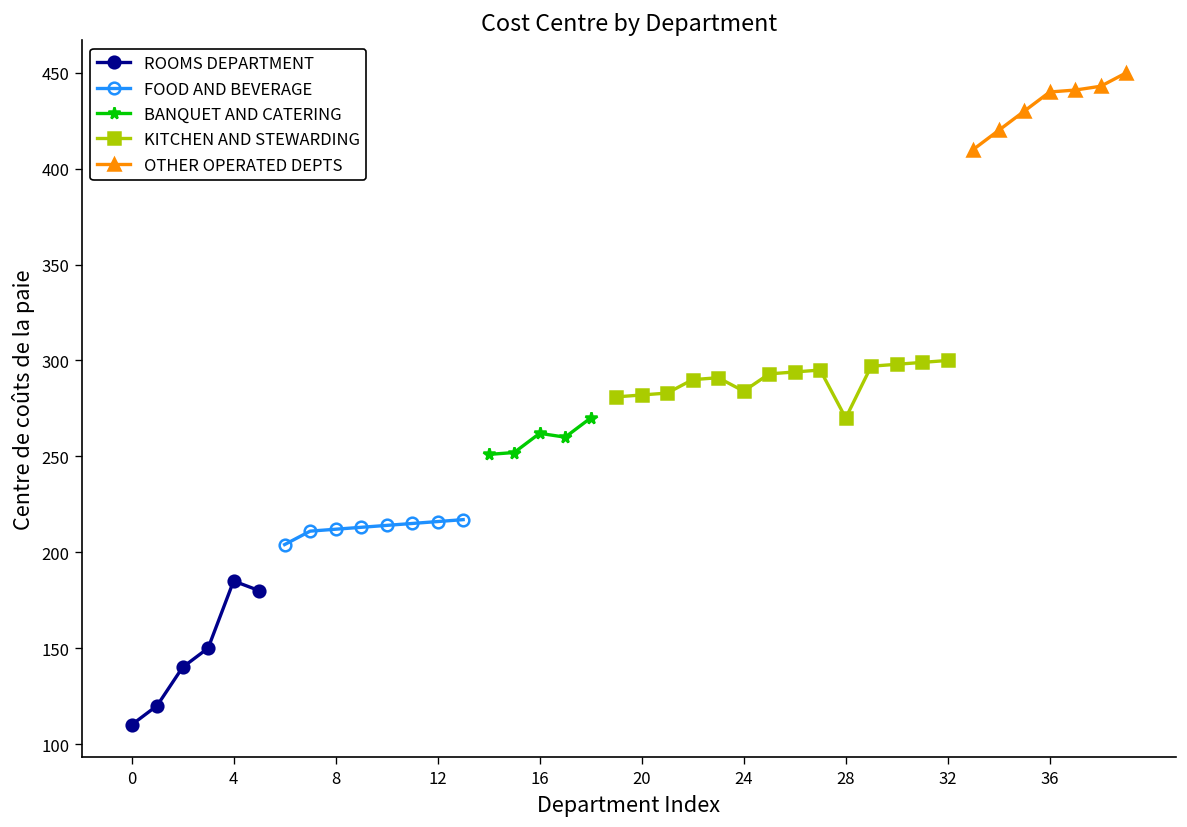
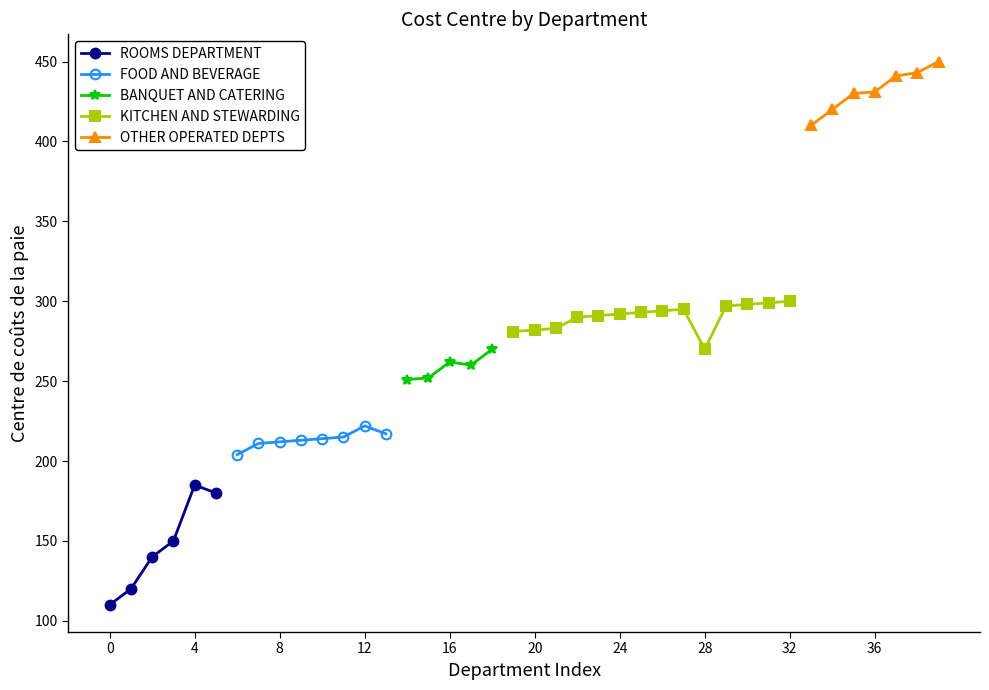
  {
    "ROOMS DEPARTMENT": {
      "0": 110,
      "4": 185
    },
    "FOOD AND BEVERAGE": {
      "8": 212,
-     "12": 216
+     "12": 222
    },
    "BANQUET AND CATERING": {
      "16": 262
    },
    "KITCHEN AND STEWARDING": {
      "20": 282,
-     "24": 284,
+     "24": 292,
      "28": 270,
      "32": 300
    },
    "OTHER OPERATED DEPTS": {
-     "36": 440
+     "36": 431
    }
  }
